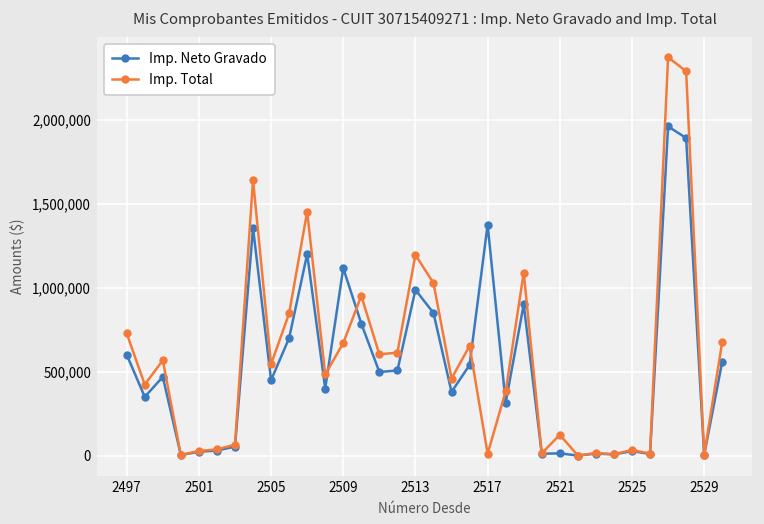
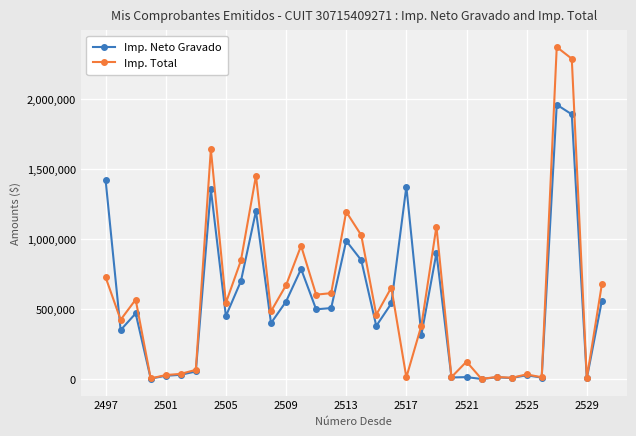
  {
    "Imp. Neto Gravado": {
-     "2497": "600,000",
+     "2497": "1,420,000",
      "2505": "450,000",
-     "2509": "1,120,000",
+     "2509": "550,000",
      "2513": "990,000",
      "2517": "1,370,000",
      "2521": "10,000"
    },
    "Imp. Total": {
      "2497": "730,000",
      "2505": "540,000",
      "2509": "670,000",
      "2513": "1,190,000",
      "2517": "10,000",
      "2521": "120,000"
    }
  }
